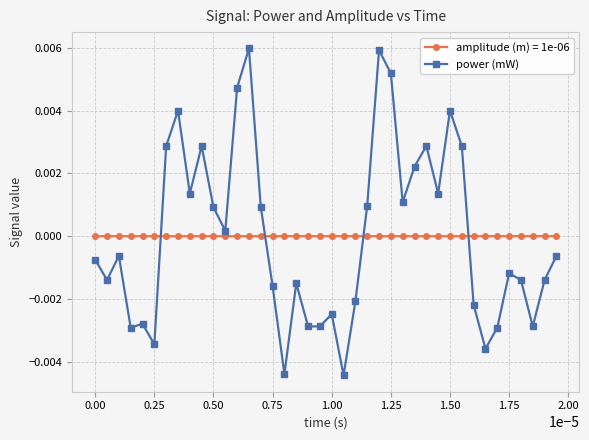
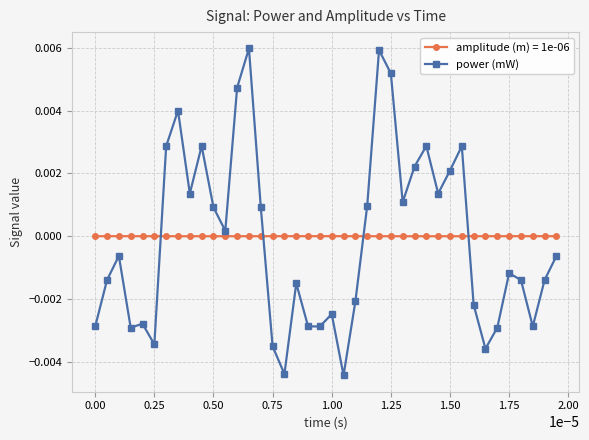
  {
    "amplitude (m) = 1e-06": {
      "0.00": 0.0000,
      "0.25": 0.0000,
      "0.50": 0.0000,
      "0.75": 0.0000,
      "1.00": 0.0000,
      "1.25": 0.0000,
      "1.50": 0.0000,
      "1.75": 0.0000
    },
    "power (mW)": {
-     "0.00": -0.0007,
+     "0.00": -0.0029,
      "0.25": -0.0034,
      "0.50": 0.0009,
-     "0.75": -0.0016,
+     "0.75": -0.0035,
      "1.00": -0.0025,
      "1.25": 0.0052,
-     "1.50": 0.0040,
+     "1.50": 0.0021,
      "1.75": -0.0012
    }
  }
